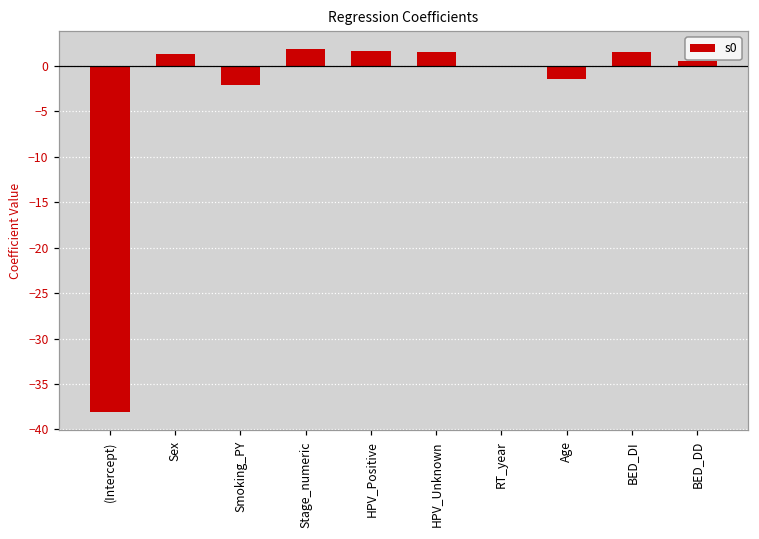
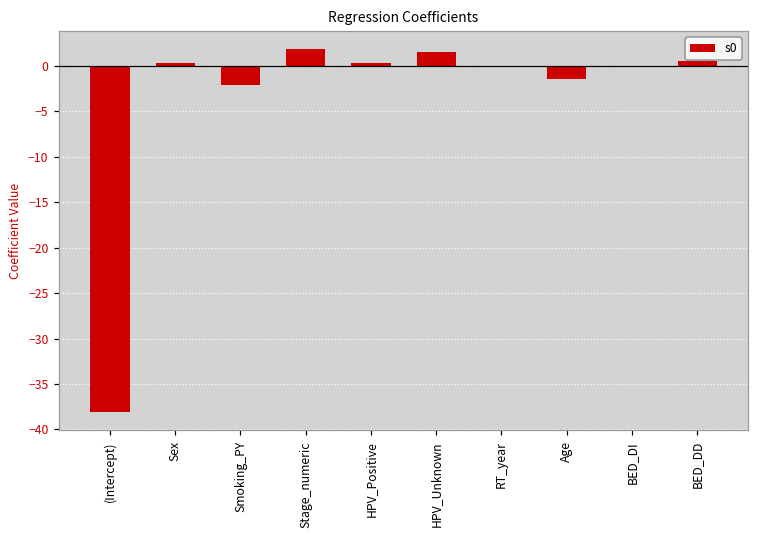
  {
    "(Intercept)": -38,
-   "Sex": 1,
+   "Sex": 0,
    "Smoking_PY": -2,
    "Stage_numeric": 2,
-   "HPV_Positive": 2,
+   "HPV_Positive": 0,
    "HPV_Unknown": 1,
    "Age": -1,
-   "BED_DI": 1,
+   "BED_DI": 0,
    "BED_DD": 0
  }
